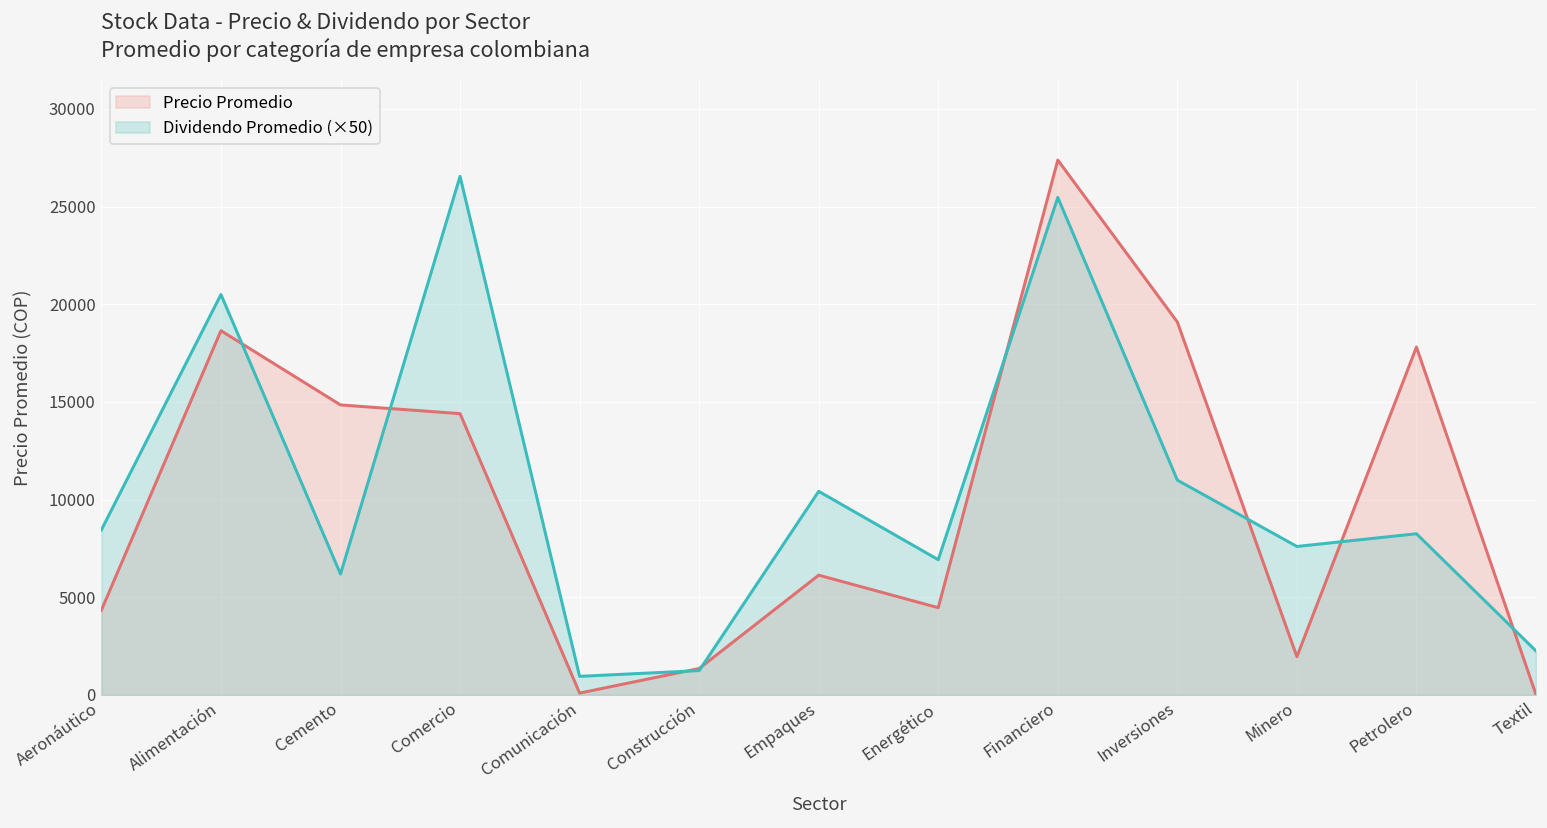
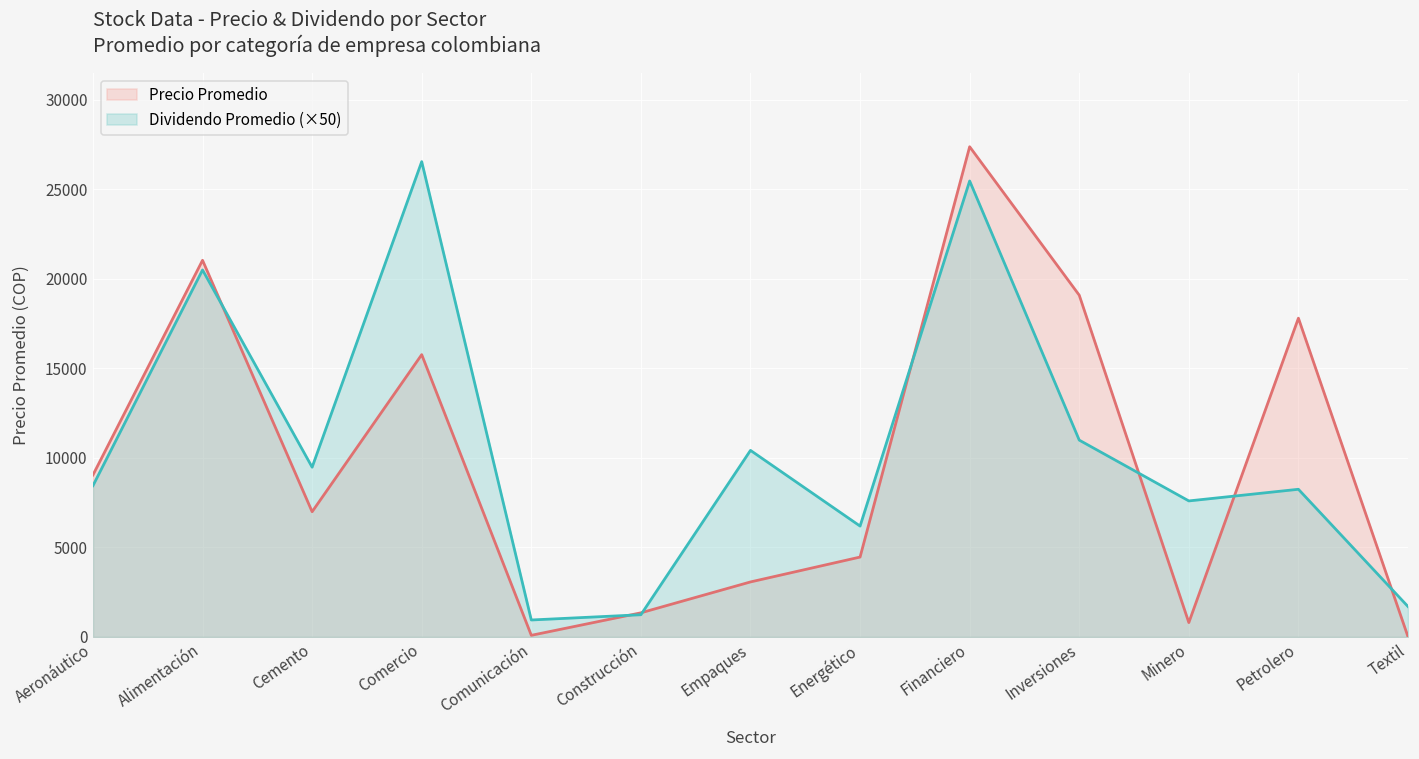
  {
    "Precio Promedio": {
-     "Aeronáutico": 4300,
-     "Alimentación": 18600,
-     "Cemento": 14800,
-     "Comercio": 14400,
+     "Aeronáutico": 9000,
+     "Alimentación": 21000,
+     "Cemento": 7000,
+     "Comercio": 15800,
      "Comunicación": 100,
-     "Empaques": 6100,
+     "Empaques": 3100,
      "Energético": 4500,
      "Financiero": 27400,
      "Inversiones": 19100,
-     "Minero": 2000,
+     "Minero": 800,
      "Petrolero": 17800,
      "Textil": 0
    },
    "Dividendo Promedio (×50)": {
      "Aeronáutico": 8500,
      "Alimentación": 20500,
-     "Cemento": 6200,
+     "Cemento": 9500,
      "Comercio": 26600,
      "Comunicación": 1000,
      "Empaques": 10400,
-     "Energético": 6900,
+     "Energético": 6200,
      "Financiero": 25500,
      "Inversiones": 11000,
      "Minero": 7600,
      "Petrolero": 8300,
-     "Textil": 2300
+     "Textil": 1700
    }
  }
